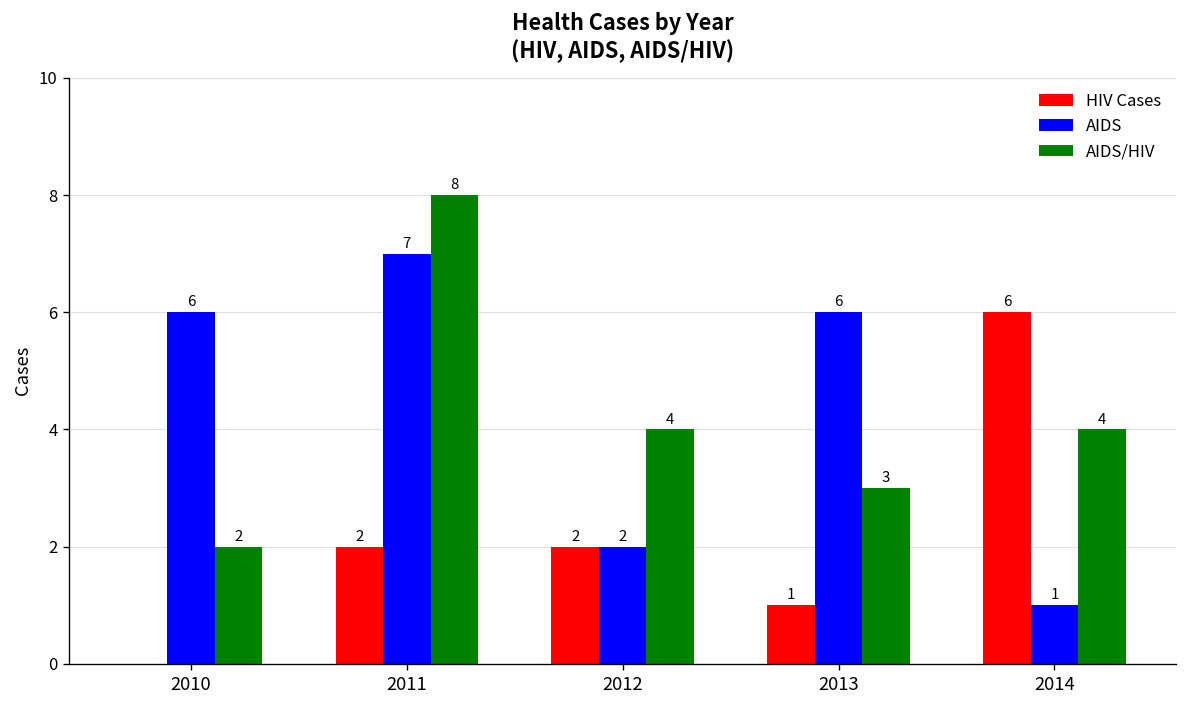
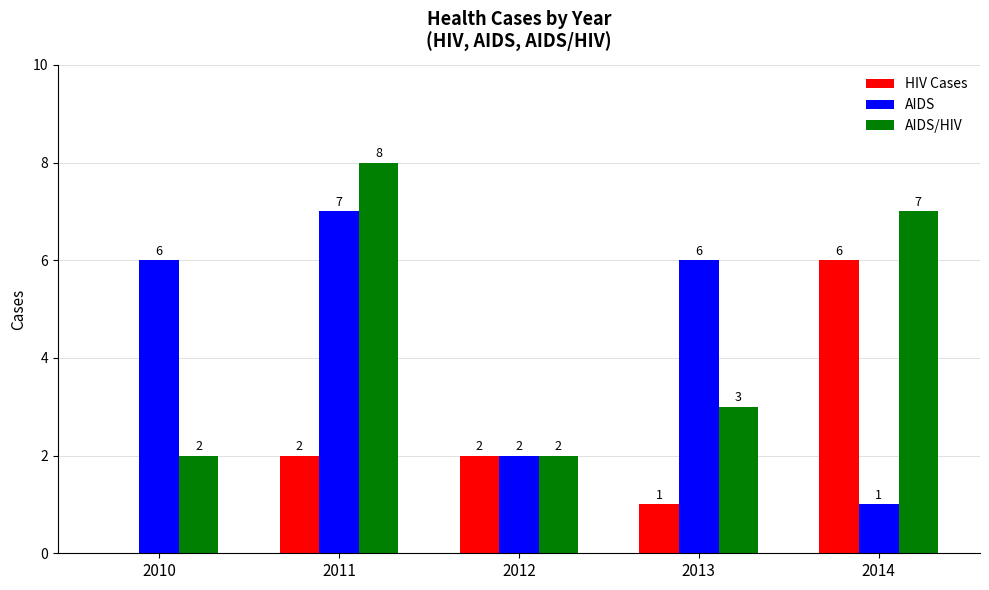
  {
    "HIV Cases": {
      "2011": 2,
      "2012": 2,
      "2013": 1,
      "2014": 6
    },
    "AIDS": {
      "2010": 6,
      "2011": 7,
      "2012": 2,
      "2013": 6,
      "2014": 1
    },
    "AIDS/HIV": {
      "2010": 2,
      "2011": 8,
-     "2012": 4,
+     "2012": 2,
      "2013": 3,
-     "2014": 4
+     "2014": 7
    }
  }
